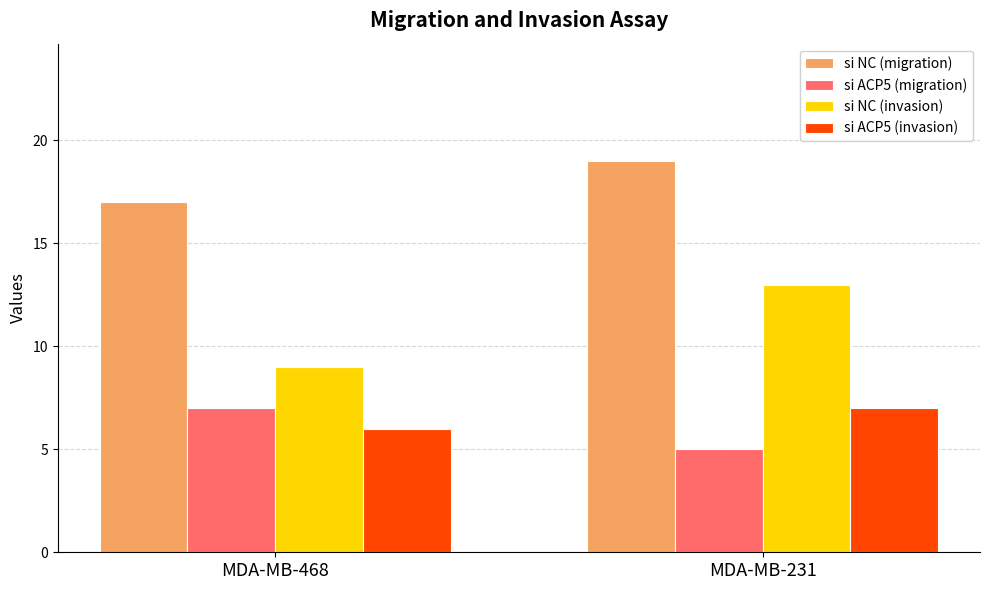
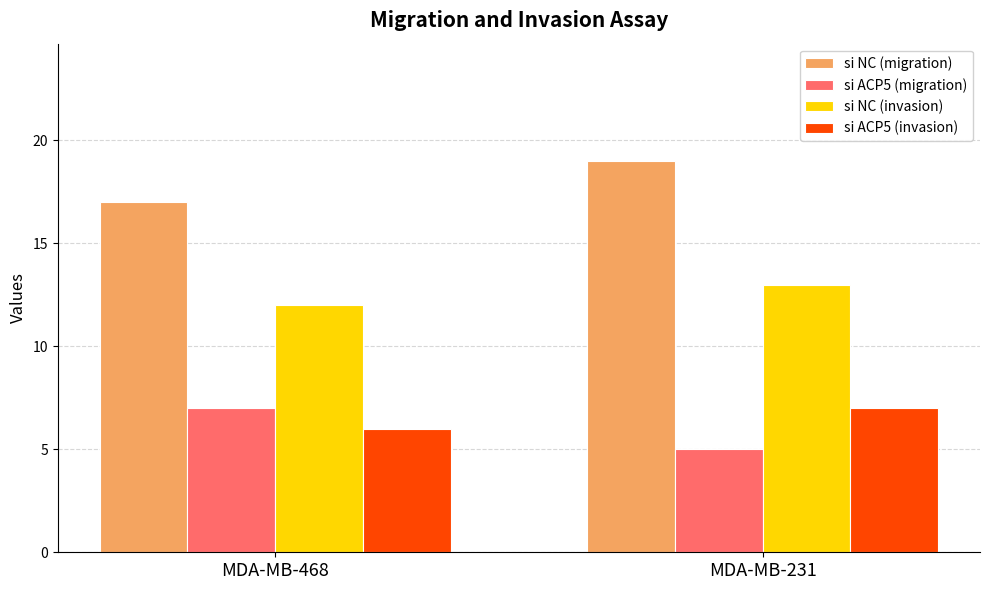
  {
    "si NC (invasion)": {
-     "MDA-MB-468": 9,
+     "MDA-MB-468": 12,
      "MDA-MB-231": 13
    },
    "si ACP5 (invasion)": {
      "MDA-MB-468": 6,
      "MDA-MB-231": 7
    }
  }
